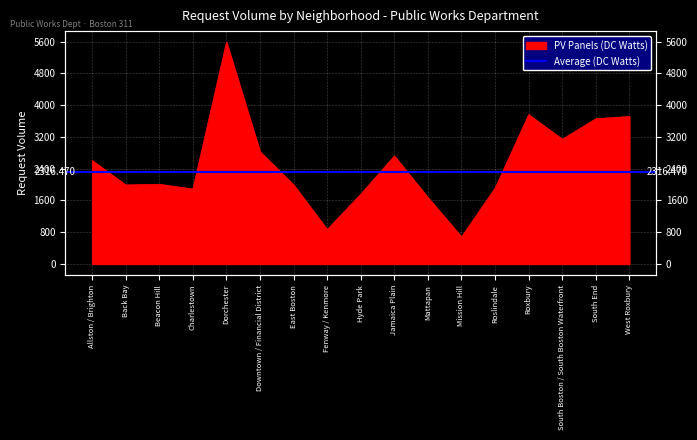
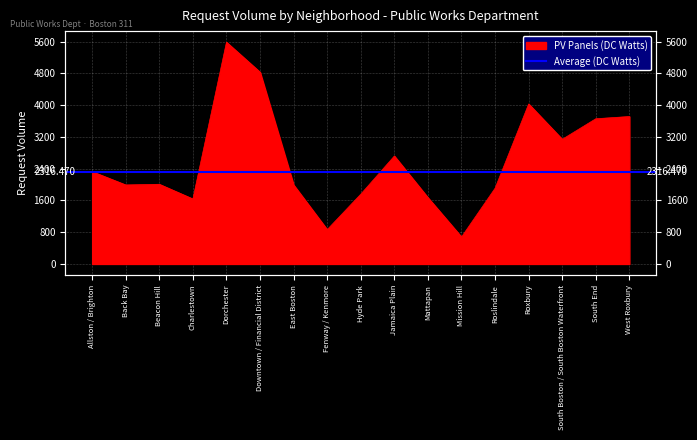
  {
-   "Allston / Brighton": 2600,
+   "Allston / Brighton": 2300,
    "Back Bay": 2000,
    "Beacon Hill": 2000,
-   "Charlestown": 1900,
+   "Charlestown": 1600,
    "Dorchester": 5600,
-   "Downtown / Financial District": 2800,
+   "Downtown / Financial District": 4800,
    "East Boston": 2000,
    "Fenway / Kenmore": 900,
    "Hyde Park": 1800,
    "Jamaica Plain": 2700,
    "Mattapan": 1700,
    "Mission Hill": 700,
    "Roslindale": 1900,
-   "Roxbury": 3800,
+   "Roxbury": 4000,
    "South Boston / South Boston Waterfront": 3100,
    "South End": 3700,
    "West Roxbury": 3700
  }
